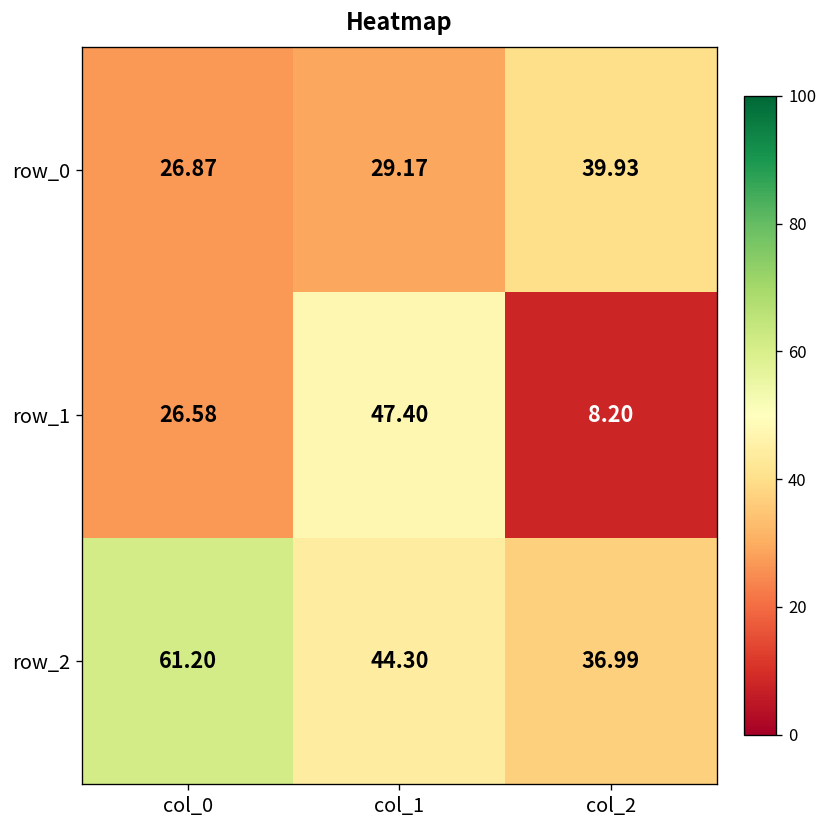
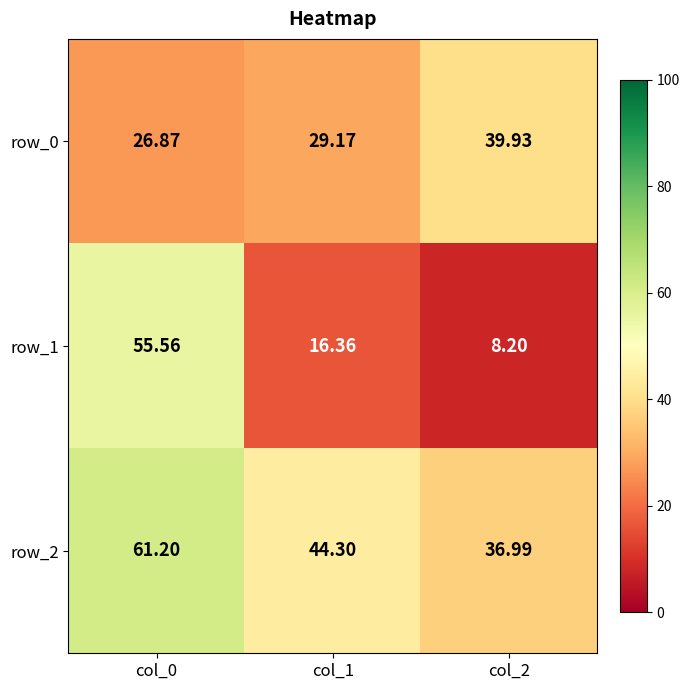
  {
    "row_0": {
      "col_0": 26.87,
      "col_1": 29.17,
      "col_2": 39.93
    },
    "row_1": {
-     "col_0": 26.58,
-     "col_1": 47.40,
+     "col_0": 55.56,
+     "col_1": 16.36,
      "col_2": 8.20
    },
    "row_2": {
      "col_0": 61.20,
      "col_1": 44.30,
      "col_2": 36.99
    }
  }
